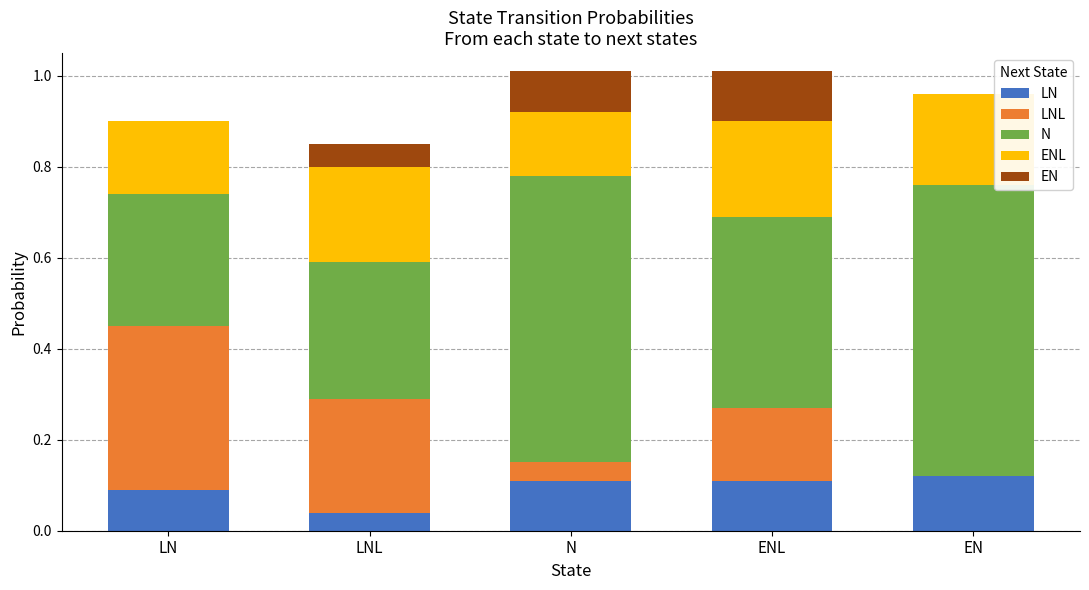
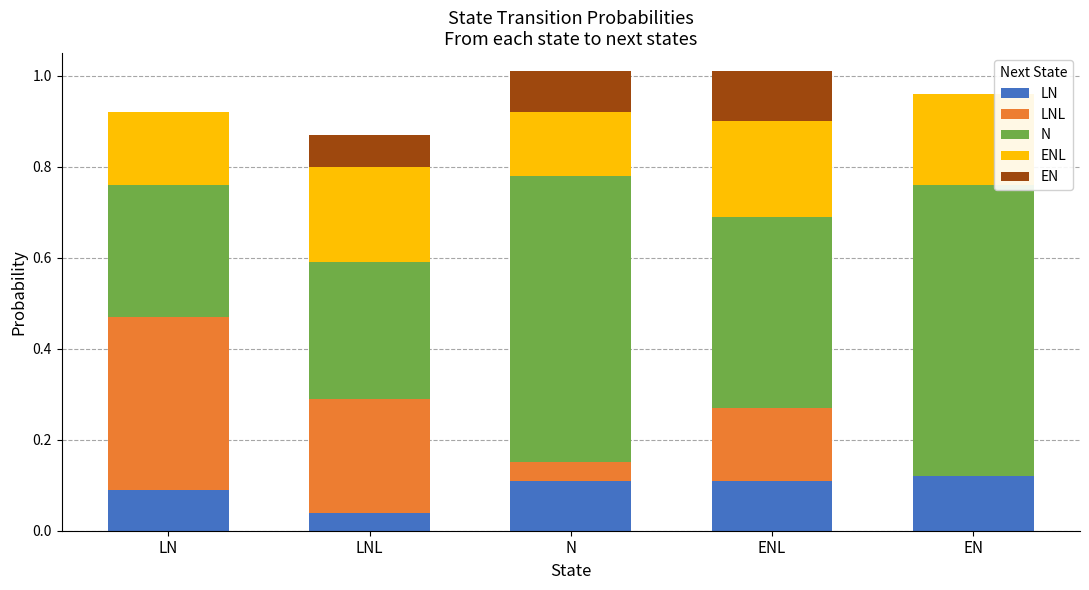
  {
    "LN": {
      "LN": 0.09,
      "LNL": 0.04,
      "N": 0.11,
      "ENL": 0.11,
      "EN": 0.12
    },
    "LNL": {
-     "LN": 0.36,
+     "LN": 0.38,
      "LNL": 0.25,
      "N": 0.04,
      "ENL": 0.16,
      "EN": 0.00
    },
    "N": {
      "LN": 0.29,
      "LNL": 0.30,
      "N": 0.63,
      "ENL": 0.42,
      "EN": 0.64
    },
    "ENL": {
      "LN": 0.16,
      "LNL": 0.21,
      "N": 0.14,
      "ENL": 0.21,
      "EN": 0.20
    },
    "EN": {
      "LN": 0.00,
-     "LNL": 0.05,
+     "LNL": 0.07,
      "N": 0.09,
      "ENL": 0.11,
      "EN": 0.00
    }
  }
